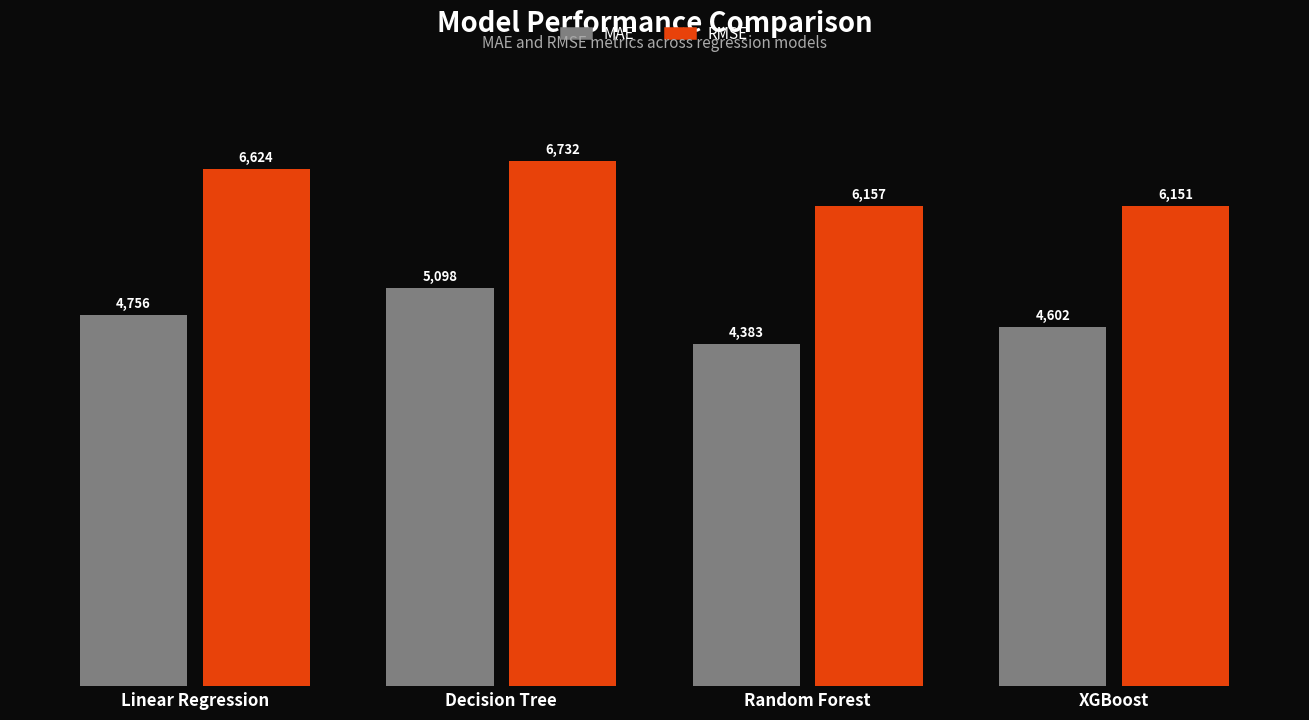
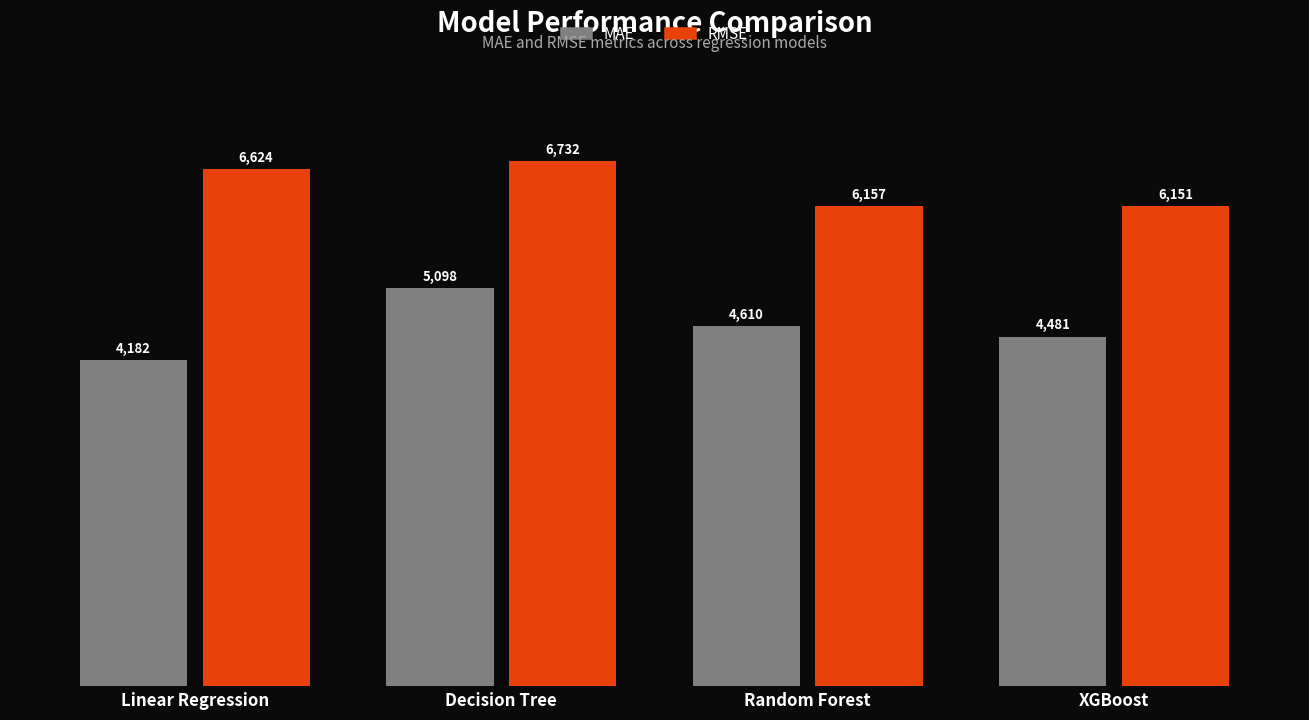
  {
    "MAE": {
-     "Linear Regression": "4,756",
+     "Linear Regression": "4,182",
      "Decision Tree": "5,098",
-     "Random Forest": "4,383",
-     "XGBoost": "4,602"
+     "Random Forest": "4,610",
+     "XGBoost": "4,481"
    },
    "RMSE": {
      "Linear Regression": "6,624",
      "Decision Tree": "6,732",
      "Random Forest": "6,157",
      "XGBoost": "6,151"
    }
  }
